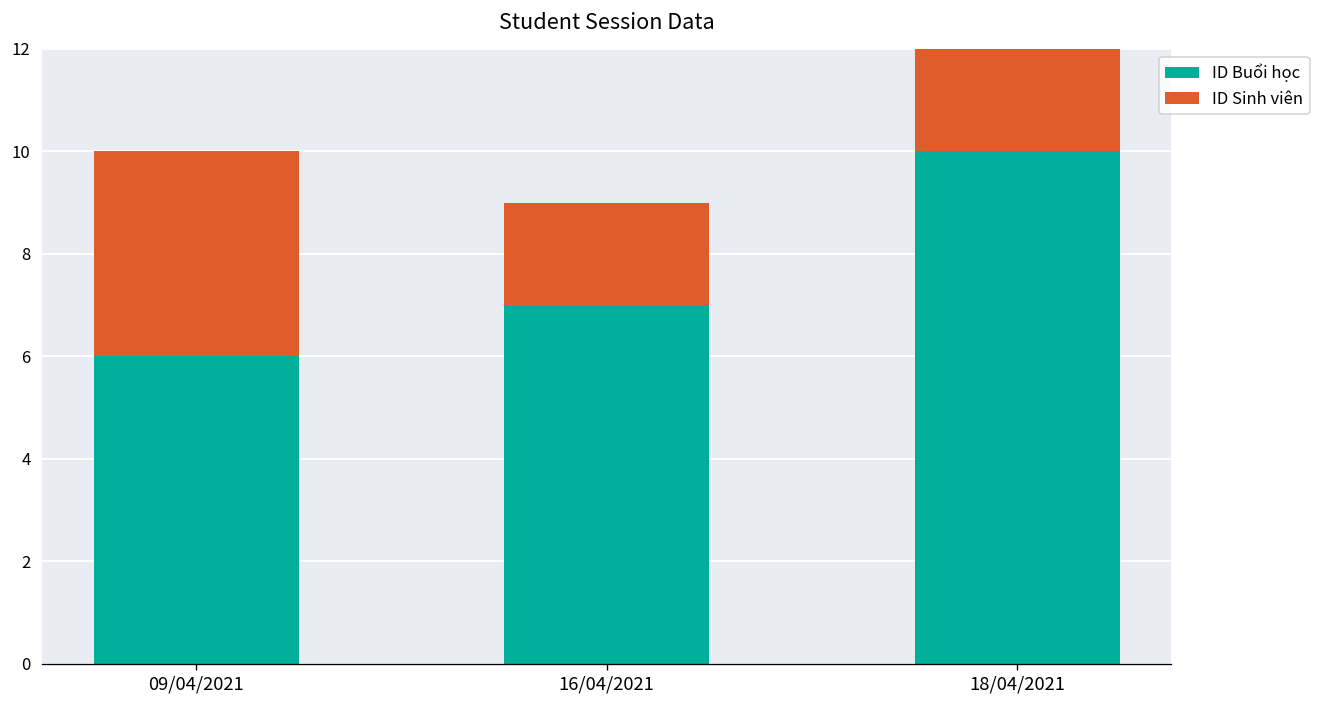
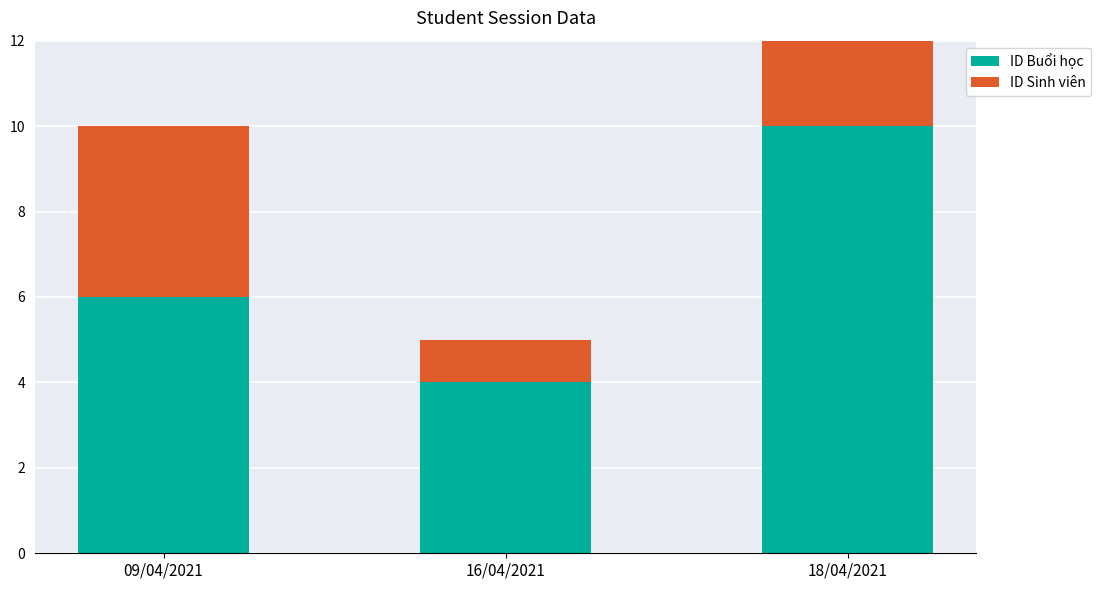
  {
    "ID Buổi học": {
      "09/04/2021": 6,
-     "16/04/2021": 7,
+     "16/04/2021": 4,
      "18/04/2021": 10
    },
    "ID Sinh viên": {
      "09/04/2021": 4,
-     "16/04/2021": 2,
+     "16/04/2021": 1,
      "18/04/2021": 2
    }
  }
